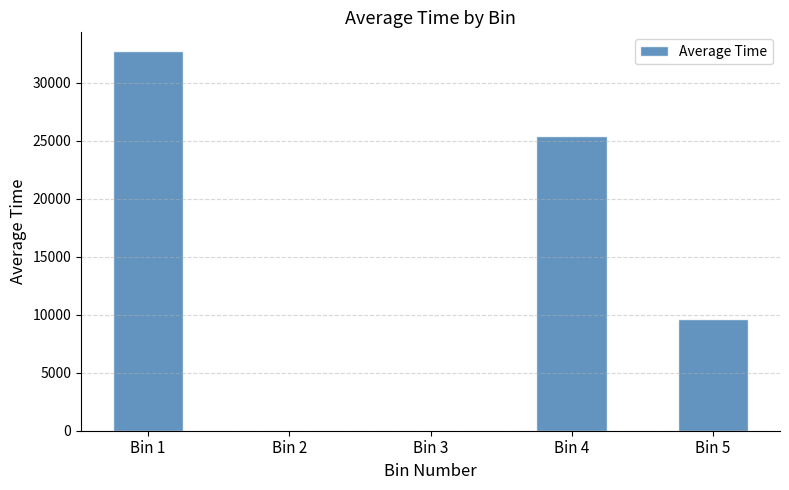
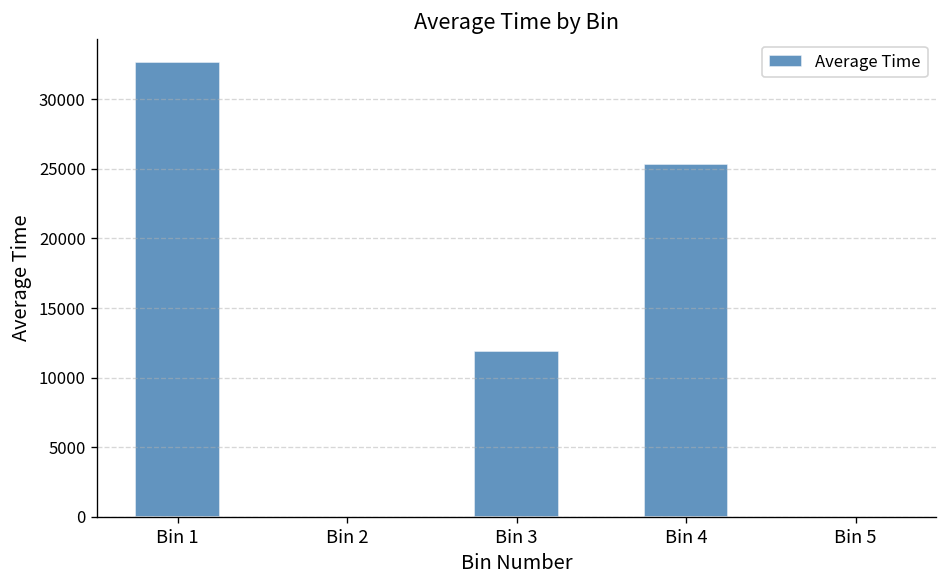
  {
    "Bin 1": 32700,
    "Bin 2": 0,
-   "Bin 3": 0,
+   "Bin 3": 11900,
    "Bin 4": 25400,
-   "Bin 5": 9600
+   "Bin 5": 0
  }
